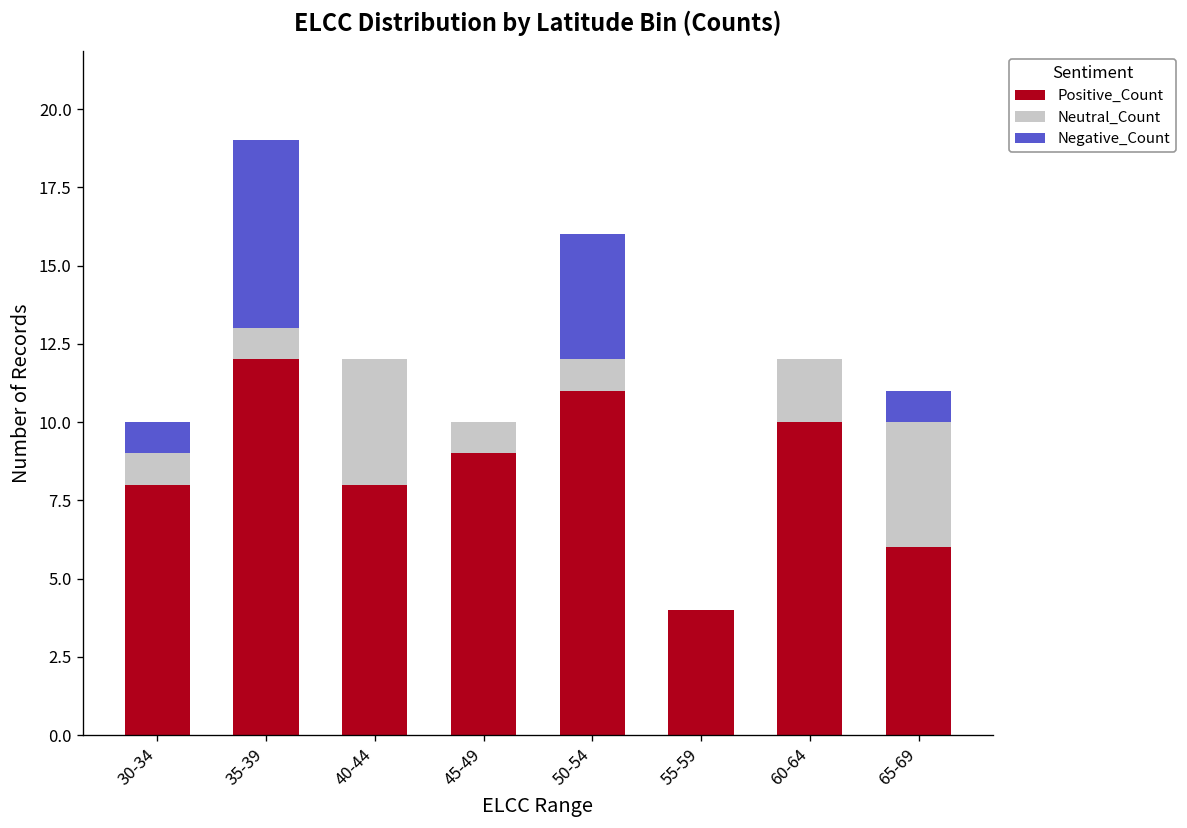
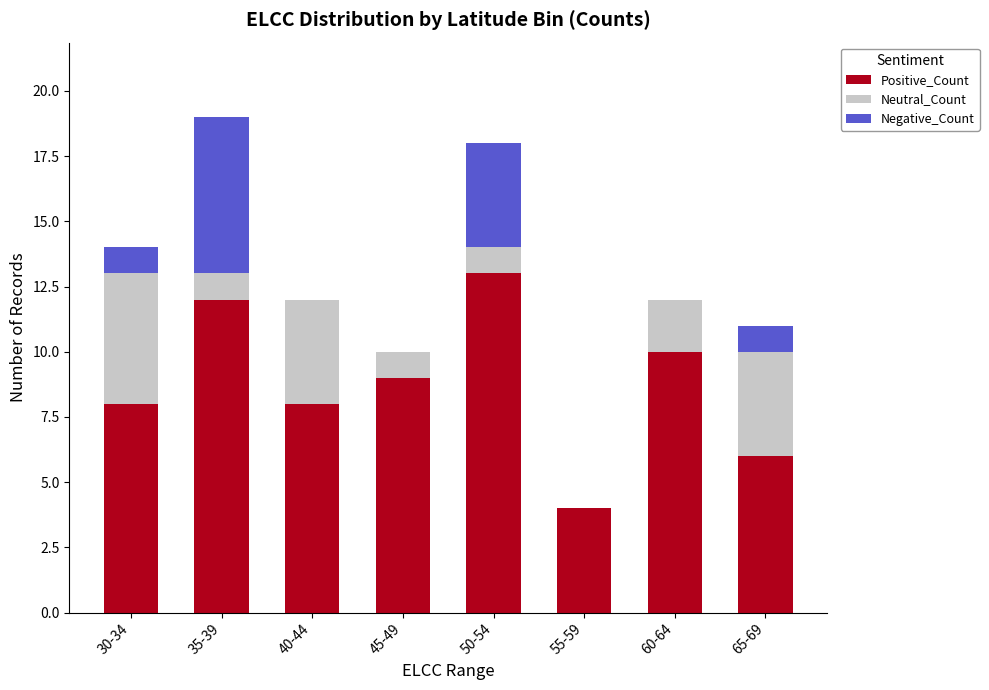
  {
    "Positive_Count": {
      "30-34": 8,
      "35-39": 12,
      "40-44": 8,
      "45-49": 9,
-     "50-54": 11,
+     "50-54": 13,
      "55-59": 4,
      "60-64": 10,
      "65-69": 6
    },
    "Neutral_Count": {
-     "30-34": 1,
+     "30-34": 5,
      "35-39": 1,
      "40-44": 4,
      "45-49": 1,
      "50-54": 1,
      "55-59": 0,
      "60-64": 2,
      "65-69": 4
    },
    "Negative_Count": {
      "30-34": 1,
      "35-39": 6,
      "40-44": 0,
      "45-49": 0,
      "50-54": 4,
      "55-59": 0,
      "60-64": 0,
      "65-69": 1
    }
  }
